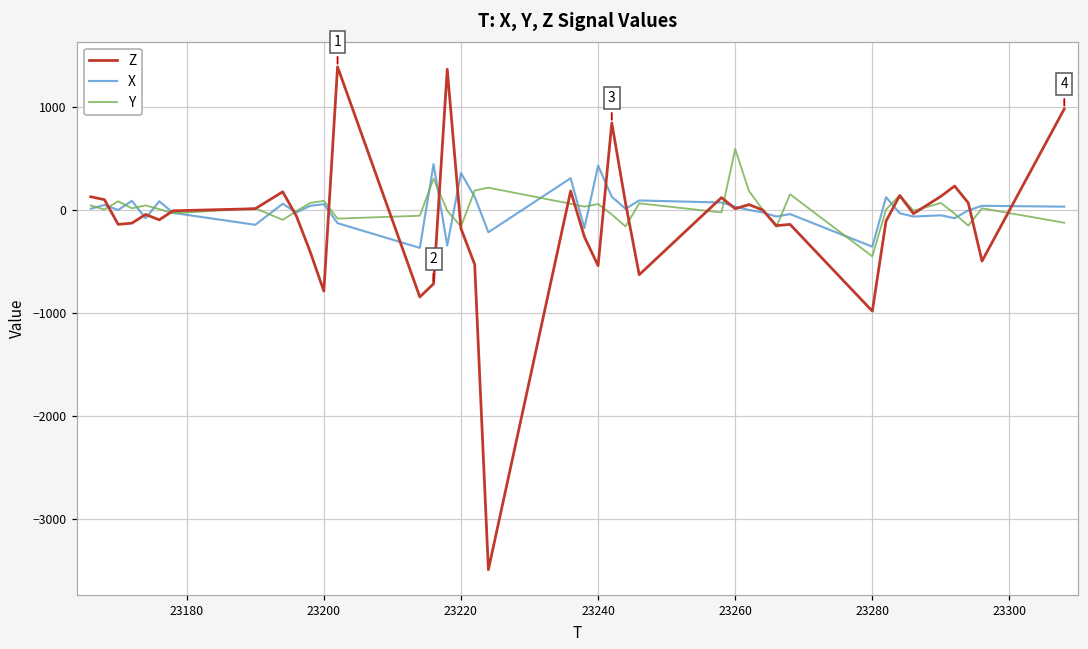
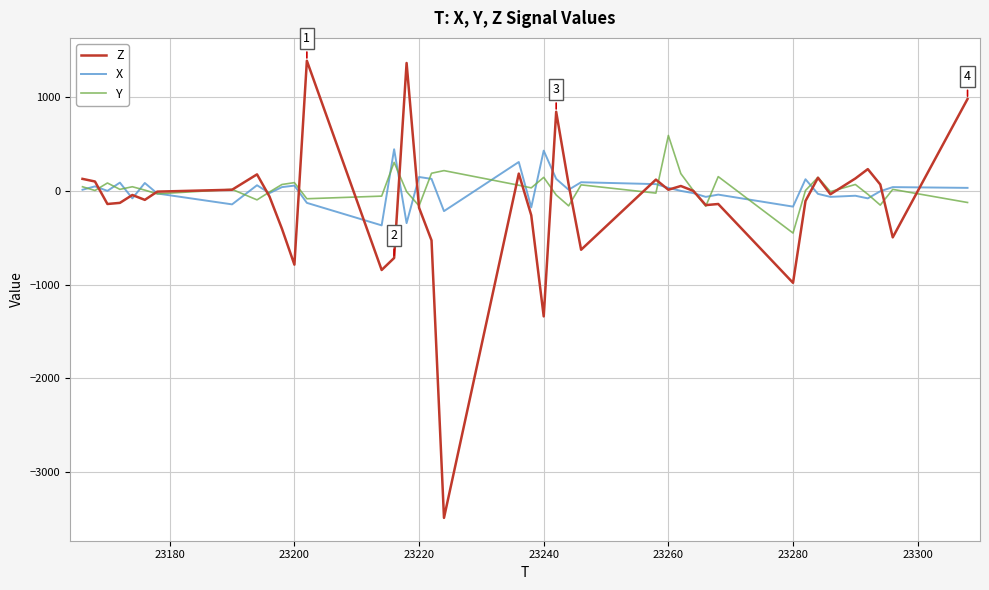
  {
    "Z": {
      "23200": -800,
-     "23240": -500,
+     "23240": -1300,
      "23280": -1000
    },
    "X": {
      "23200": 100,
-     "23220": 400,
+     "23220": 100,
      "23240": 400,
-     "23280": -400
+     "23280": -200
    },
    "Y": {
      "23200": 100,
-     "23240": 60,
+     "23240": 140,
      "23260": 600,
      "23280": -500
    }
  }
